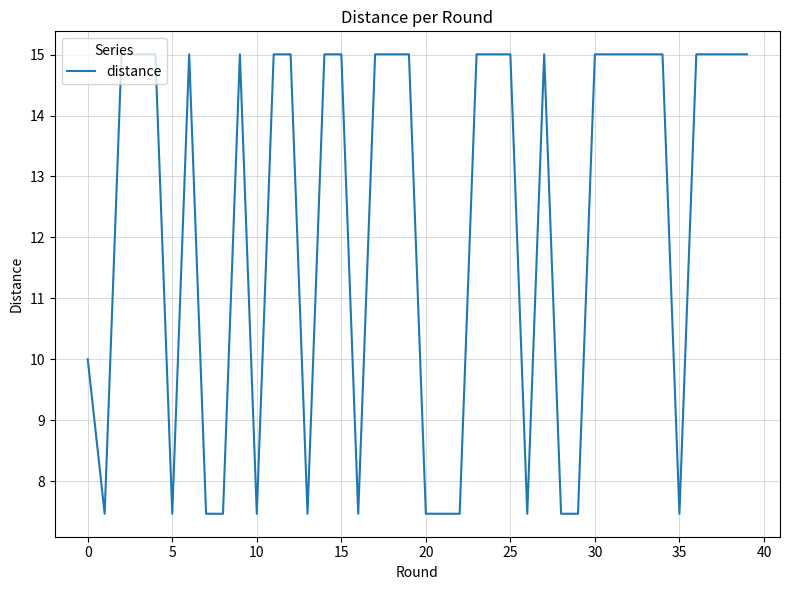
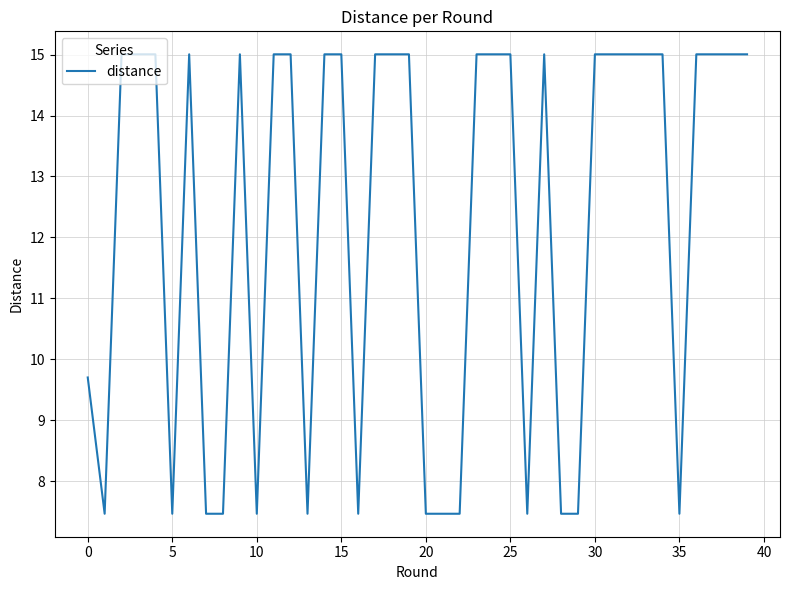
  {
-   "0": 10.0,
+   "0": 9.7,
    "5": 7.5,
    "10": 7.5,
    "15": 15.0,
    "20": 7.5,
    "25": 15.0,
    "30": 15.0,
    "35": 7.5
  }
